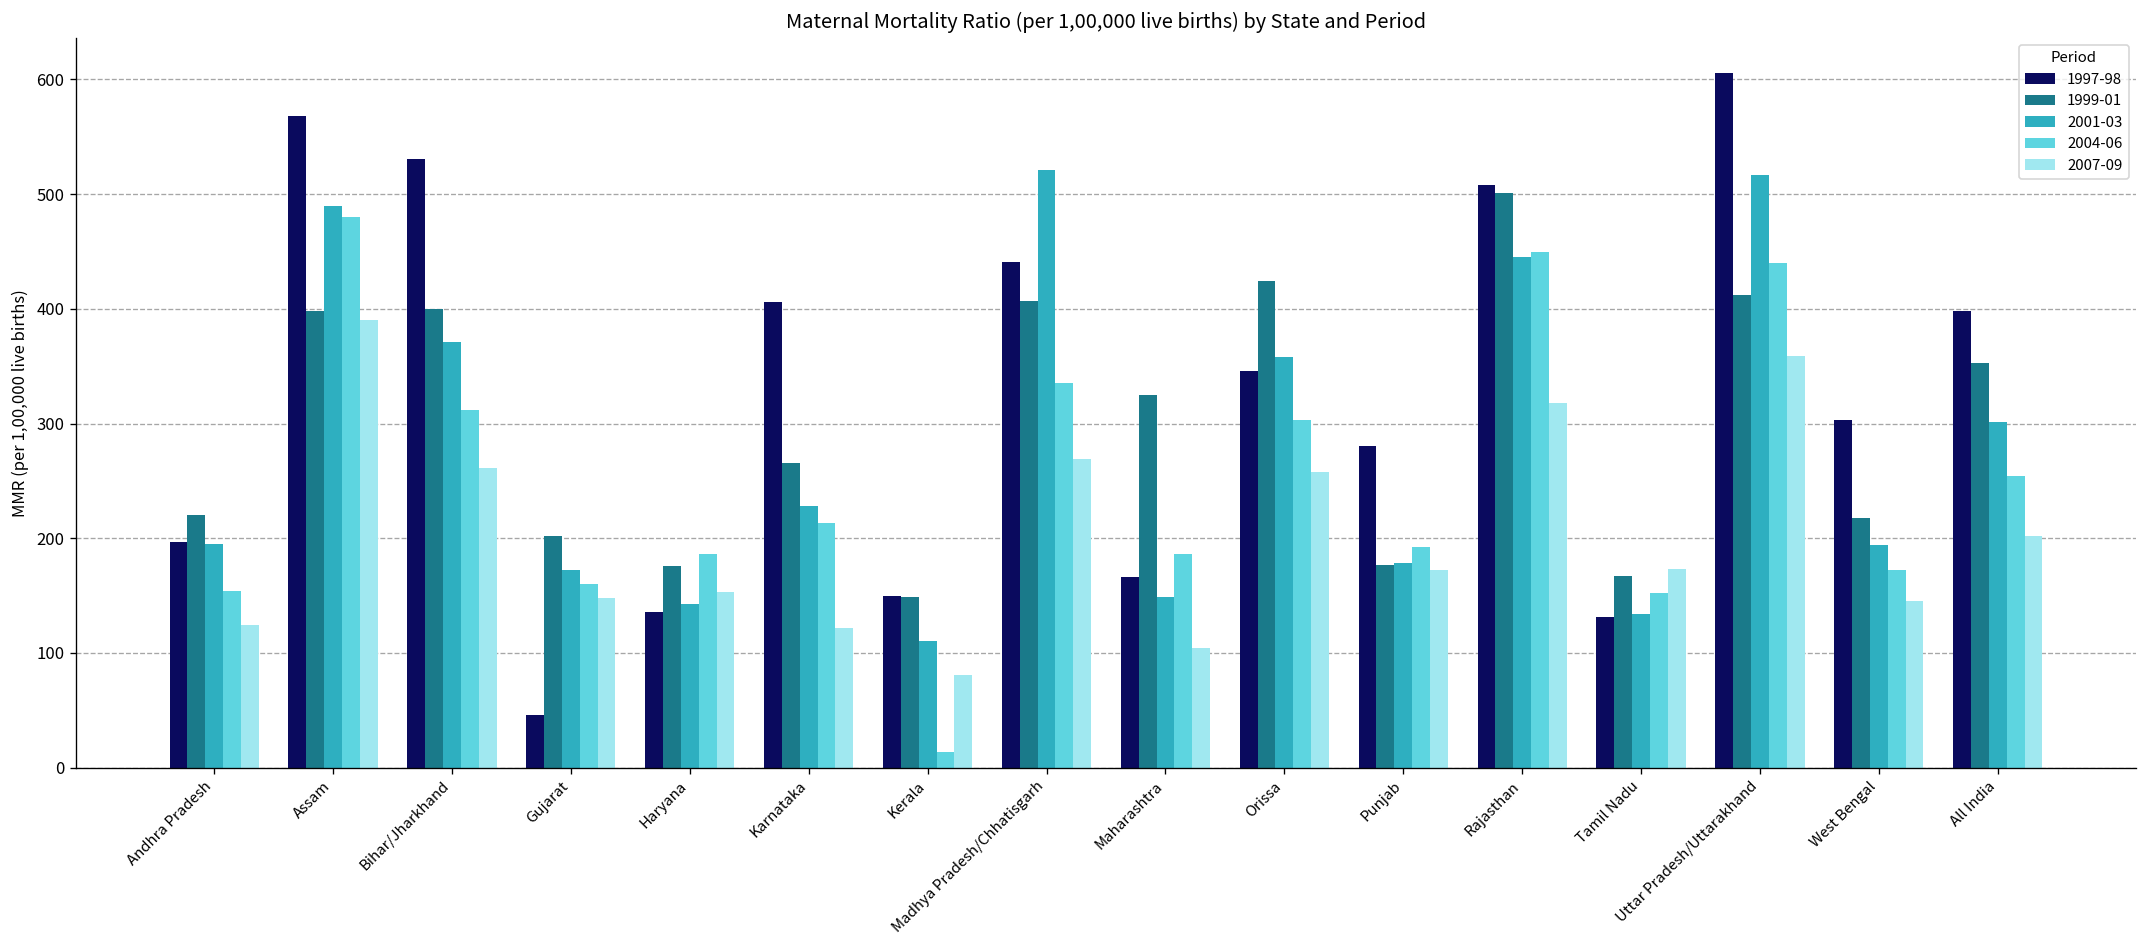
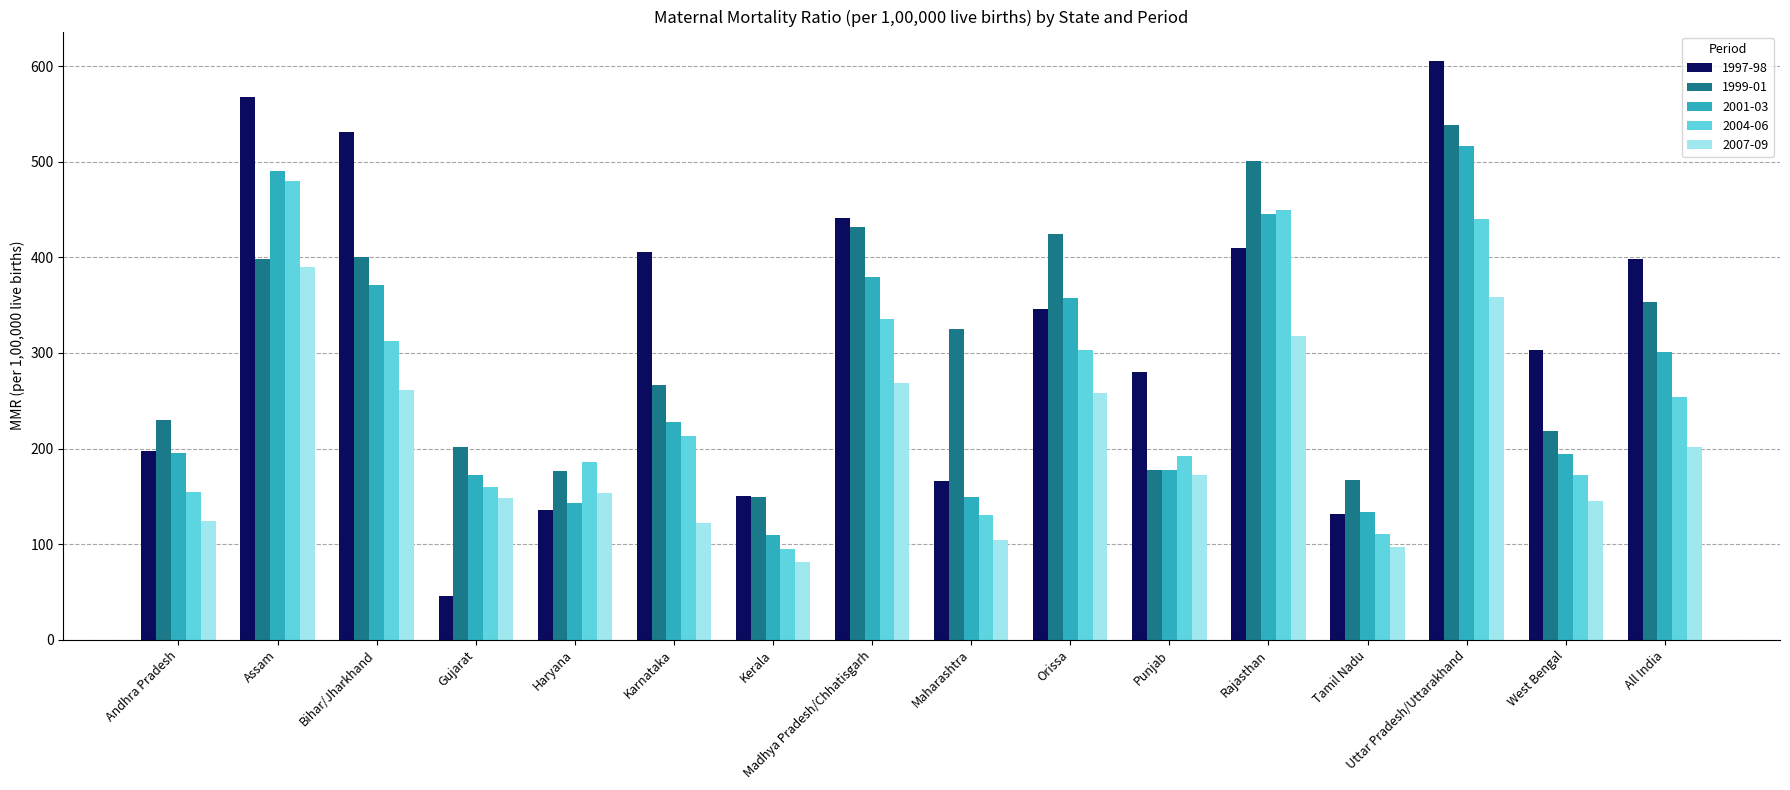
  {
    "1997-98": {
      "Andhra Pradesh": 200,
      "Assam": 570,
      "Bihar/Jharkhand": 530,
      "Gujarat": 50,
      "Haryana": 140,
      "Karnataka": 410,
      "Kerala": 150,
      "Madhya Pradesh/Chhatisgarh": 440,
      "Maharashtra": 170,
      "Orissa": 350,
      "Punjab": 280,
-     "Rajasthan": 510,
+     "Rajasthan": 410,
      "Tamil Nadu": 130,
      "Uttar Pradesh/Uttarakhand": 610,
      "West Bengal": 300,
      "All India": 400
    },
    "1999-01": {
-     "Andhra Pradesh": 220,
+     "Andhra Pradesh": 230,
      "Assam": 400,
      "Bihar/Jharkhand": 400,
      "Gujarat": 200,
      "Haryana": 180,
      "Karnataka": 270,
      "Kerala": 150,
-     "Madhya Pradesh/Chhatisgarh": 410,
+     "Madhya Pradesh/Chhatisgarh": 430,
      "Maharashtra": 330,
      "Orissa": 420,
      "Punjab": 180,
      "Rajasthan": 500,
      "Tamil Nadu": 170,
-     "Uttar Pradesh/Uttarakhand": 410,
+     "Uttar Pradesh/Uttarakhand": 540,
      "West Bengal": 220,
      "All India": 350
    },
    "2001-03": {
      "Andhra Pradesh": 200,
      "Assam": 490,
      "Bihar/Jharkhand": 370,
      "Gujarat": 170,
      "Haryana": 140,
      "Karnataka": 230,
      "Kerala": 110,
-     "Madhya Pradesh/Chhatisgarh": 520,
+     "Madhya Pradesh/Chhatisgarh": 380,
      "Maharashtra": 150,
      "Orissa": 360,
      "Punjab": 180,
      "Rajasthan": 450,
      "Tamil Nadu": 130,
      "Uttar Pradesh/Uttarakhand": 520,
      "West Bengal": 190,
      "All India": 300
    },
    "2004-06": {
      "Andhra Pradesh": 150,
      "Assam": 480,
      "Bihar/Jharkhand": 310,
      "Gujarat": 160,
      "Haryana": 190,
      "Karnataka": 210,
-     "Kerala": 10,
+     "Kerala": 100,
      "Madhya Pradesh/Chhatisgarh": 340,
-     "Maharashtra": 190,
+     "Maharashtra": 130,
      "Orissa": 300,
      "Punjab": 190,
      "Rajasthan": 450,
-     "Tamil Nadu": 150,
+     "Tamil Nadu": 110,
      "Uttar Pradesh/Uttarakhand": 440,
      "West Bengal": 170,
      "All India": 250
    },
    "2007-09": {
      "Andhra Pradesh": 120,
      "Assam": 390,
      "Bihar/Jharkhand": 260,
      "Gujarat": 150,
      "Haryana": 150,
      "Karnataka": 120,
      "Kerala": 80,
      "Madhya Pradesh/Chhatisgarh": 270,
      "Maharashtra": 100,
      "Orissa": 260,
      "Punjab": 170,
      "Rajasthan": 320,
-     "Tamil Nadu": 170,
+     "Tamil Nadu": 100,
      "Uttar Pradesh/Uttarakhand": 360,
      "West Bengal": 150,
      "All India": 200
    }
  }
